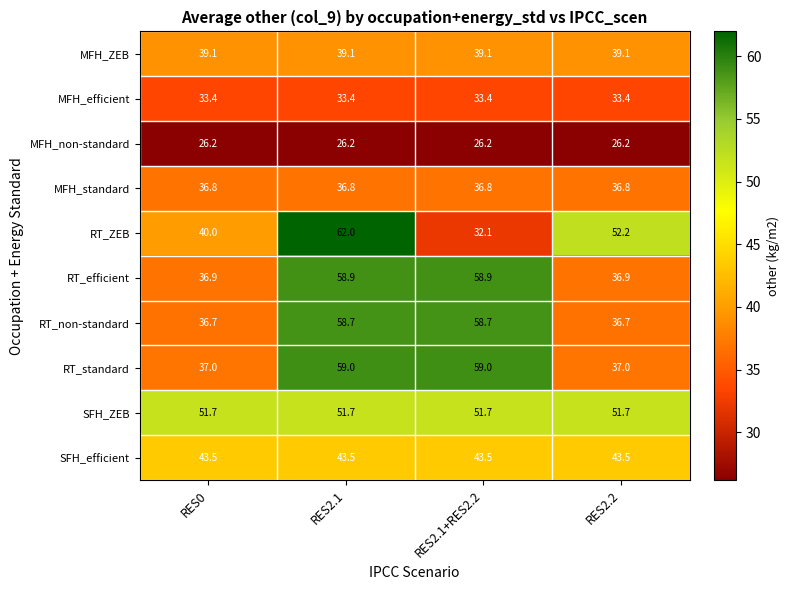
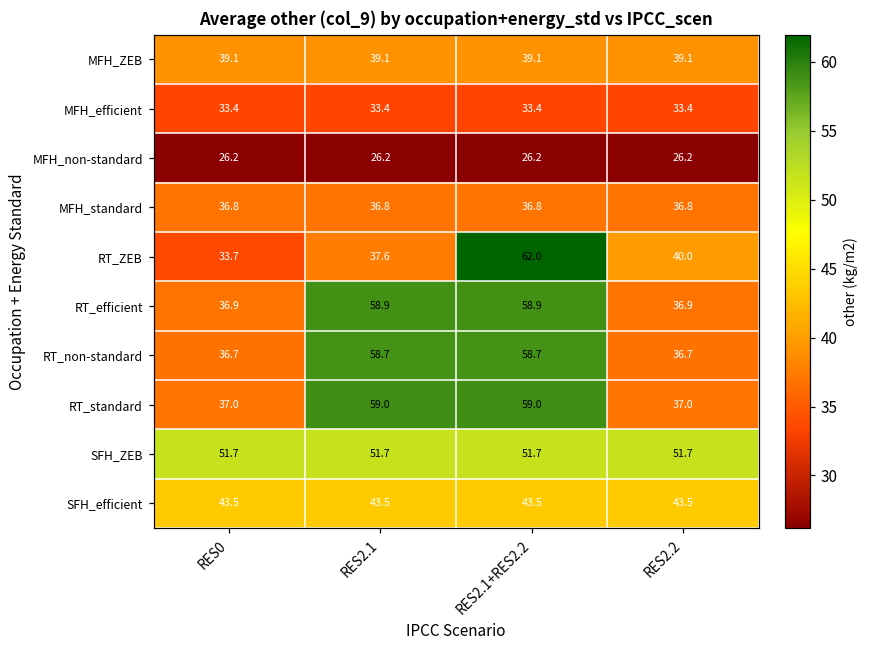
  {
    "MFH_ZEB": {
      "RES0": 39.1,
      "RES2.1": 39.1,
      "RES2.1+RES2.2": 39.1,
      "RES2.2": 39.1
    },
    "MFH_efficient": {
      "RES0": 33.4,
      "RES2.1": 33.4,
      "RES2.1+RES2.2": 33.4,
      "RES2.2": 33.4
    },
    "MFH_non-standard": {
      "RES0": 26.2,
      "RES2.1": 26.2,
      "RES2.1+RES2.2": 26.2,
      "RES2.2": 26.2
    },
    "MFH_standard": {
      "RES0": 36.8,
      "RES2.1": 36.8,
      "RES2.1+RES2.2": 36.8,
      "RES2.2": 36.8
    },
    "RT_ZEB": {
-     "RES0": 40.0,
-     "RES2.1": 62.0,
-     "RES2.1+RES2.2": 32.1,
-     "RES2.2": 52.2
+     "RES0": 33.7,
+     "RES2.1": 37.6,
+     "RES2.1+RES2.2": 62.0,
+     "RES2.2": 40.0
    },
    "RT_efficient": {
      "RES0": 36.9,
      "RES2.1": 58.9,
      "RES2.1+RES2.2": 58.9,
      "RES2.2": 36.9
    },
    "RT_non-standard": {
      "RES0": 36.7,
      "RES2.1": 58.7,
      "RES2.1+RES2.2": 58.7,
      "RES2.2": 36.7
    },
    "RT_standard": {
      "RES0": 37.0,
      "RES2.1": 59.0,
      "RES2.1+RES2.2": 59.0,
      "RES2.2": 37.0
    },
    "SFH_ZEB": {
      "RES0": 51.7,
      "RES2.1": 51.7,
      "RES2.1+RES2.2": 51.7,
      "RES2.2": 51.7
    },
    "SFH_efficient": {
      "RES0": 43.5,
      "RES2.1": 43.5,
      "RES2.1+RES2.2": 43.5,
      "RES2.2": 43.5
    }
  }
